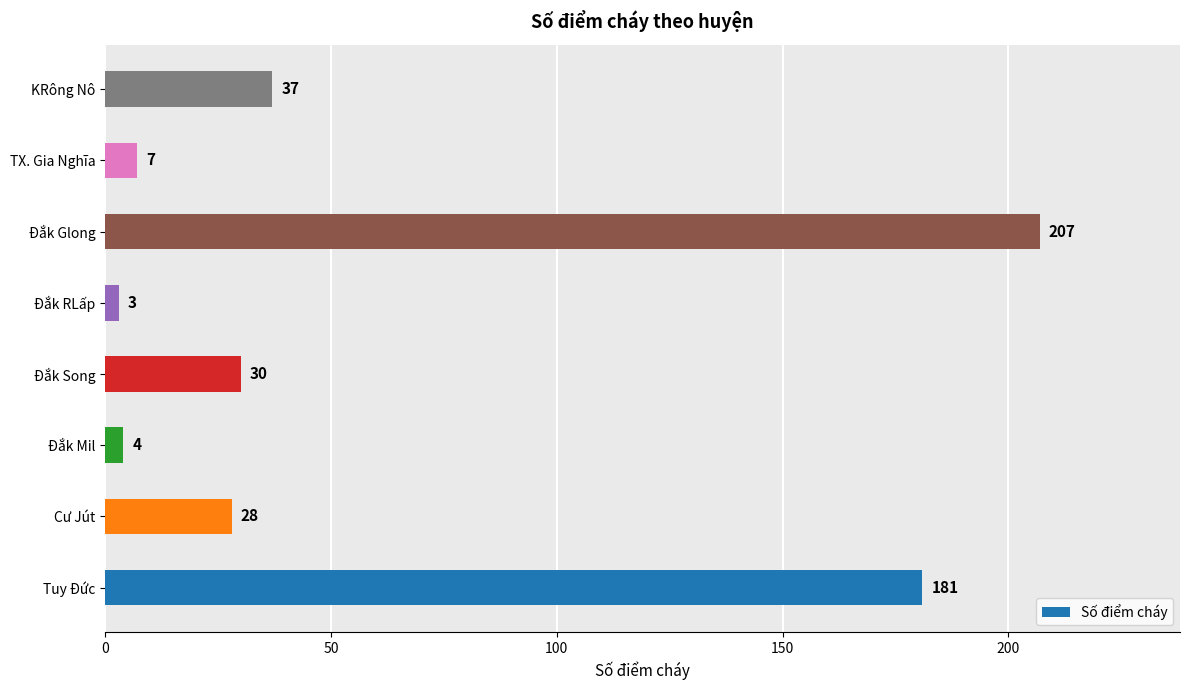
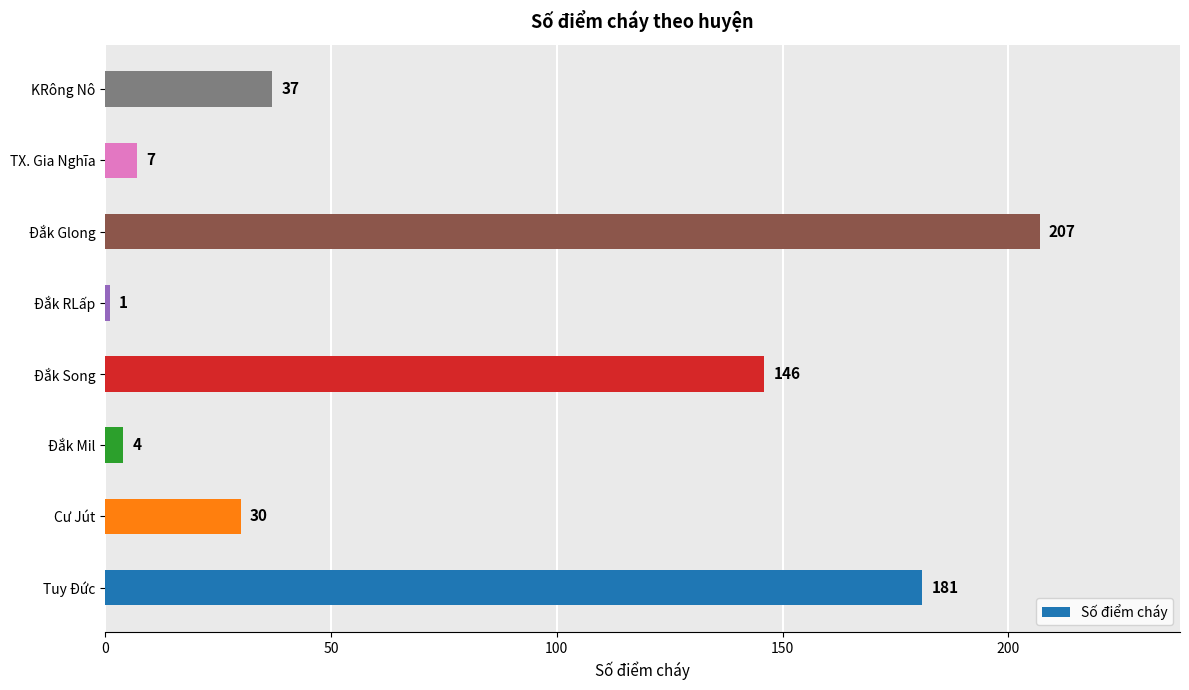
  {
    "KRông Nô": 37,
    "TX. Gia Nghĩa": 7,
    "Đắk Glong": 207,
-   "Đắk RLấp": 3,
-   "Đắk Song": 30,
+   "Đắk RLấp": 1,
+   "Đắk Song": 146,
    "Đắk Mil": 4,
-   "Cư Jút": 28,
+   "Cư Jút": 30,
    "Tuy Đức": 181
  }
